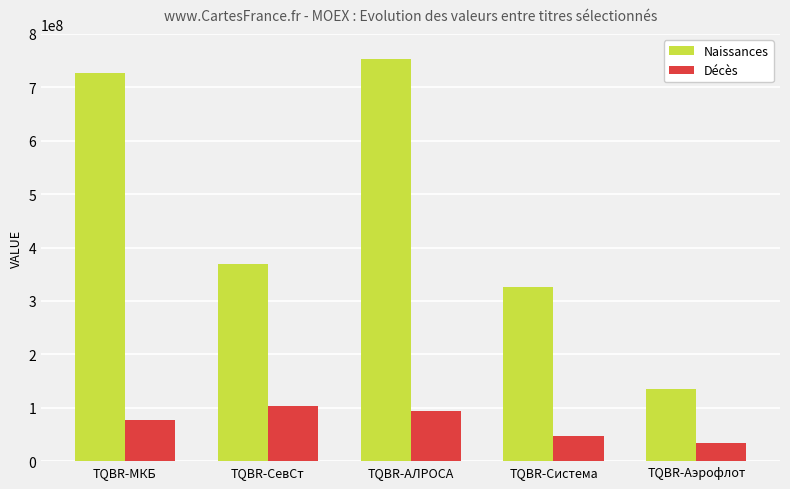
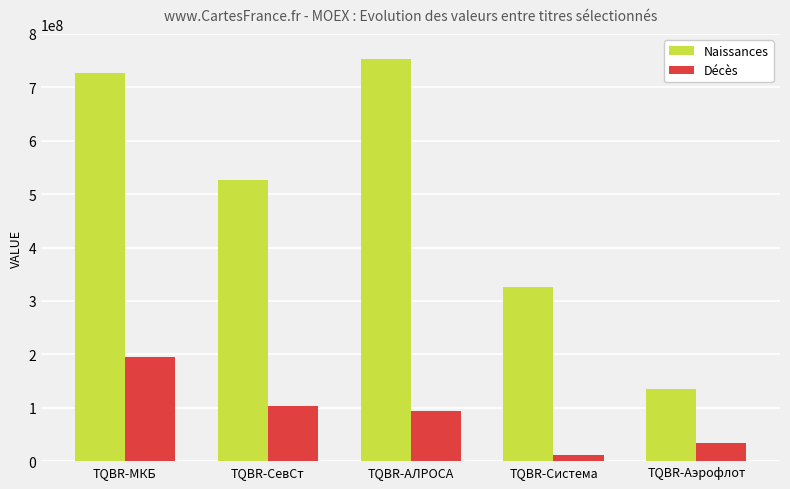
  {
    "Naissances": {
      "TQBR-МКБ": 730000000,
-     "TQBR-СевСт": 370000000,
+     "TQBR-СевСт": 530000000,
      "TQBR-АЛРОСА": 750000000,
      "TQBR-Система": 330000000,
      "TQBR-Аэрофлот": 130000000
    },
    "Décès": {
-     "TQBR-МКБ": 80000000,
+     "TQBR-МКБ": 190000000,
      "TQBR-СевСт": 100000000,
      "TQBR-АЛРОСА": 90000000,
-     "TQBR-Система": 50000000,
+     "TQBR-Система": 10000000,
      "TQBR-Аэрофлот": 30000000
    }
  }
